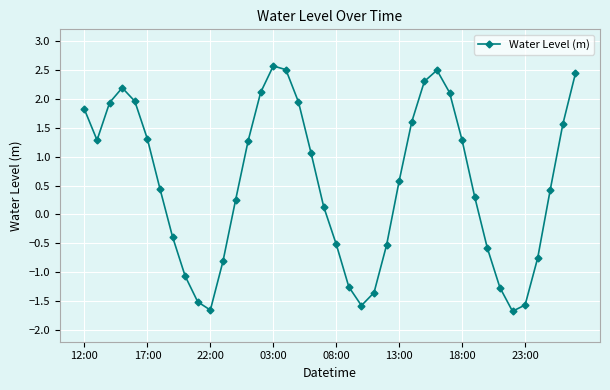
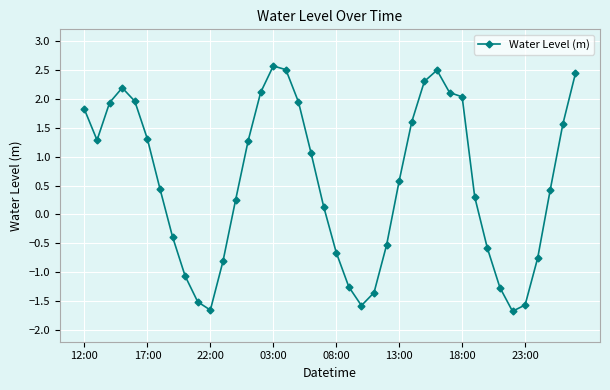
  {
    "12:00": 1.8,
    "17:00": 1.3,
    "22:00": -1.7,
    "03:00": 2.6,
-   "08:00": -0.5,
+   "08:00": -0.7,
    "13:00": 0.6,
-   "18:00": 1.3,
+   "18:00": 2.0,
    "23:00": -1.6
  }
